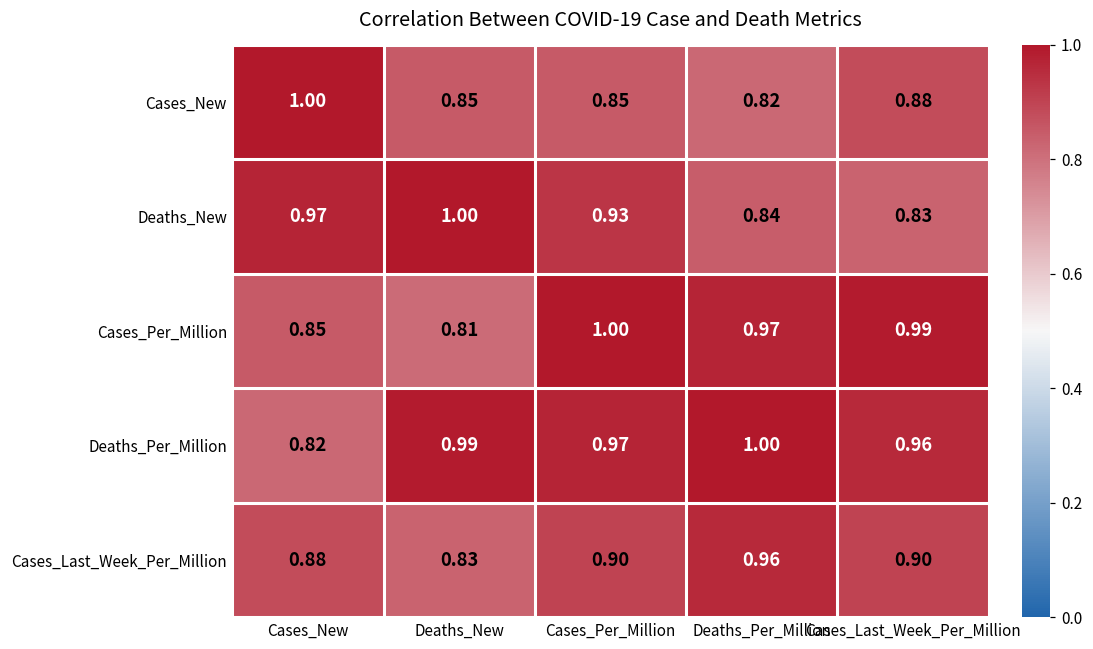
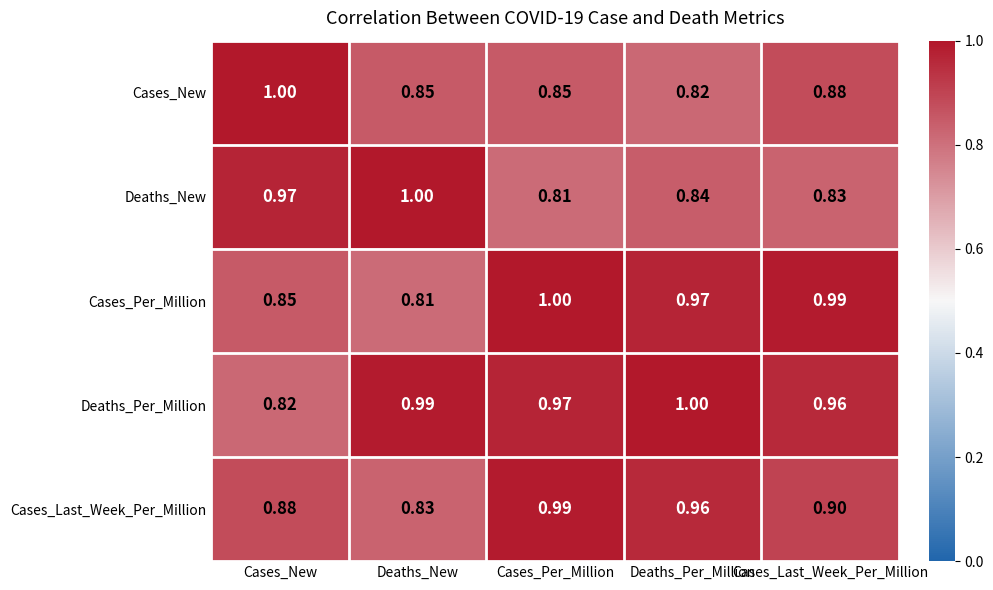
  {
    "Cases_New": {
      "Cases_New": 1.00,
      "Deaths_New": 0.85,
      "Cases_Per_Million": 0.85,
      "Cases_Last_Week_Per_Million": 0.88
    },
    "Deaths_New": {
      "Cases_New": 0.97,
      "Deaths_New": 1.00,
-     "Cases_Per_Million": 0.93,
+     "Cases_Per_Million": 0.81,
      "Cases_Last_Week_Per_Million": 0.83
    },
    "Cases_Per_Million": {
      "Cases_New": 0.85,
      "Deaths_New": 0.81,
      "Cases_Per_Million": 1.00,
      "Cases_Last_Week_Per_Million": 0.99
    },
    "Deaths_Per_Million": {
      "Cases_New": 0.82,
      "Deaths_New": 0.99,
      "Cases_Per_Million": 0.97,
      "Cases_Last_Week_Per_Million": 0.96
    },
    "Cases_Last_Week_Per_Million": {
      "Cases_New": 0.88,
      "Deaths_New": 0.83,
-     "Cases_Per_Million": 0.90,
+     "Cases_Per_Million": 0.99,
      "Cases_Last_Week_Per_Million": 0.90
    }
  }
